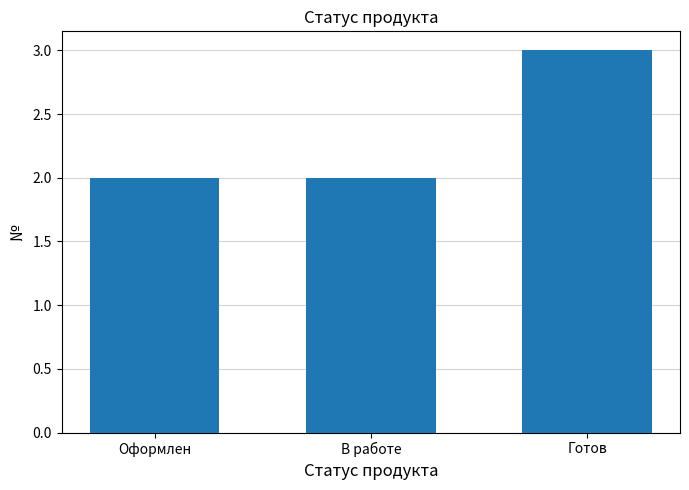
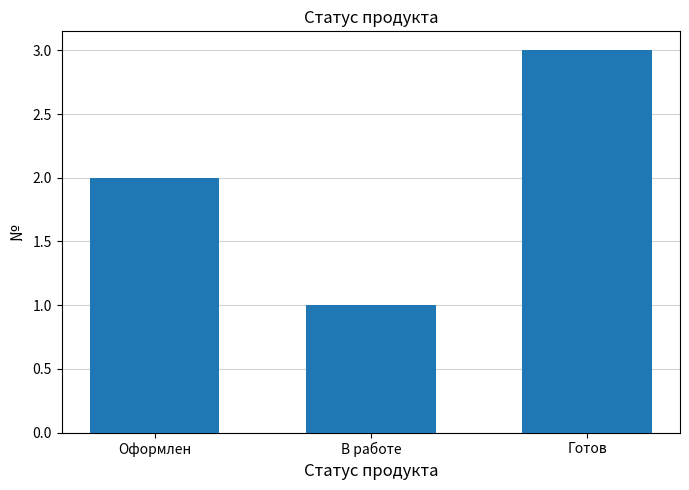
  {
    "Оформлен": 2,
-   "В работе": 2,
+   "В работе": 1,
    "Готов": 3
  }
